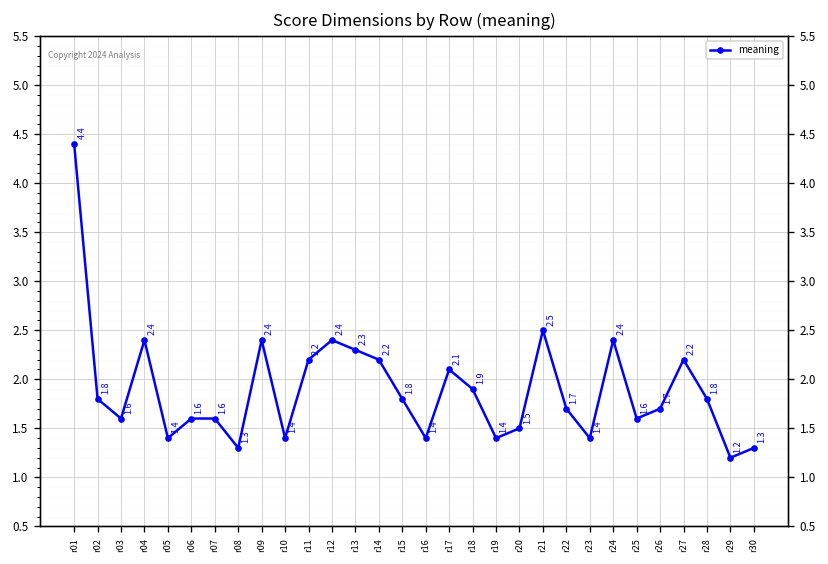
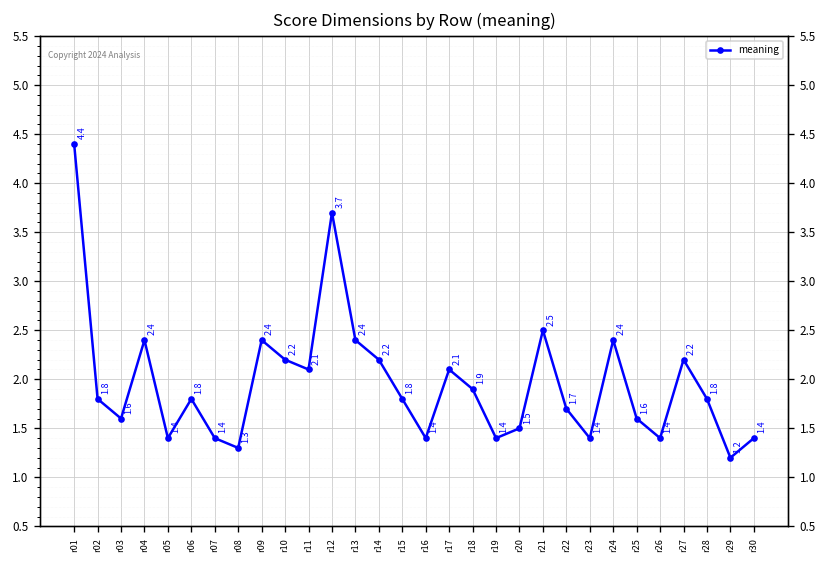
  {
    "r01": 4.4,
    "r02": 1.8,
    "r03": 1.6,
    "r04": 2.4,
    "r05": 1.4,
-   "r06": 1.6,
-   "r07": 1.6,
+   "r06": 1.8,
+   "r07": 1.4,
    "r08": 1.3,
    "r09": 2.4,
-   "r10": 1.4,
-   "r11": 2.2,
-   "r12": 2.4,
-   "r13": 2.3,
+   "r10": 2.2,
+   "r11": 2.1,
+   "r12": 3.7,
+   "r13": 2.4,
    "r14": 2.2,
    "r15": 1.8,
    "r16": 1.4,
    "r17": 2.1,
    "r18": 1.9,
    "r19": 1.4,
    "r20": 1.5,
    "r21": 2.5,
    "r22": 1.7,
    "r23": 1.4,
    "r24": 2.4,
    "r25": 1.6,
-   "r26": 1.7,
+   "r26": 1.4,
    "r27": 2.2,
    "r28": 1.8,
    "r29": 1.2,
-   "r30": 1.3
+   "r30": 1.4
  }
